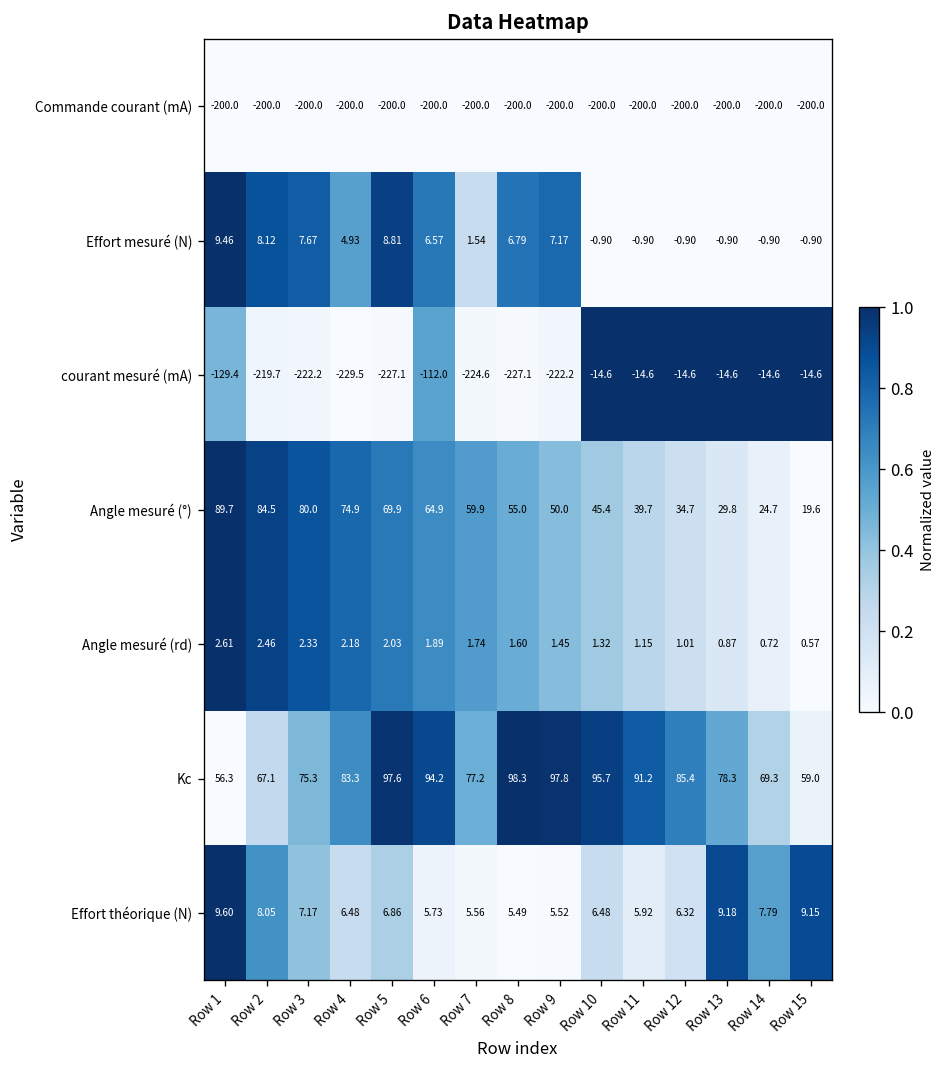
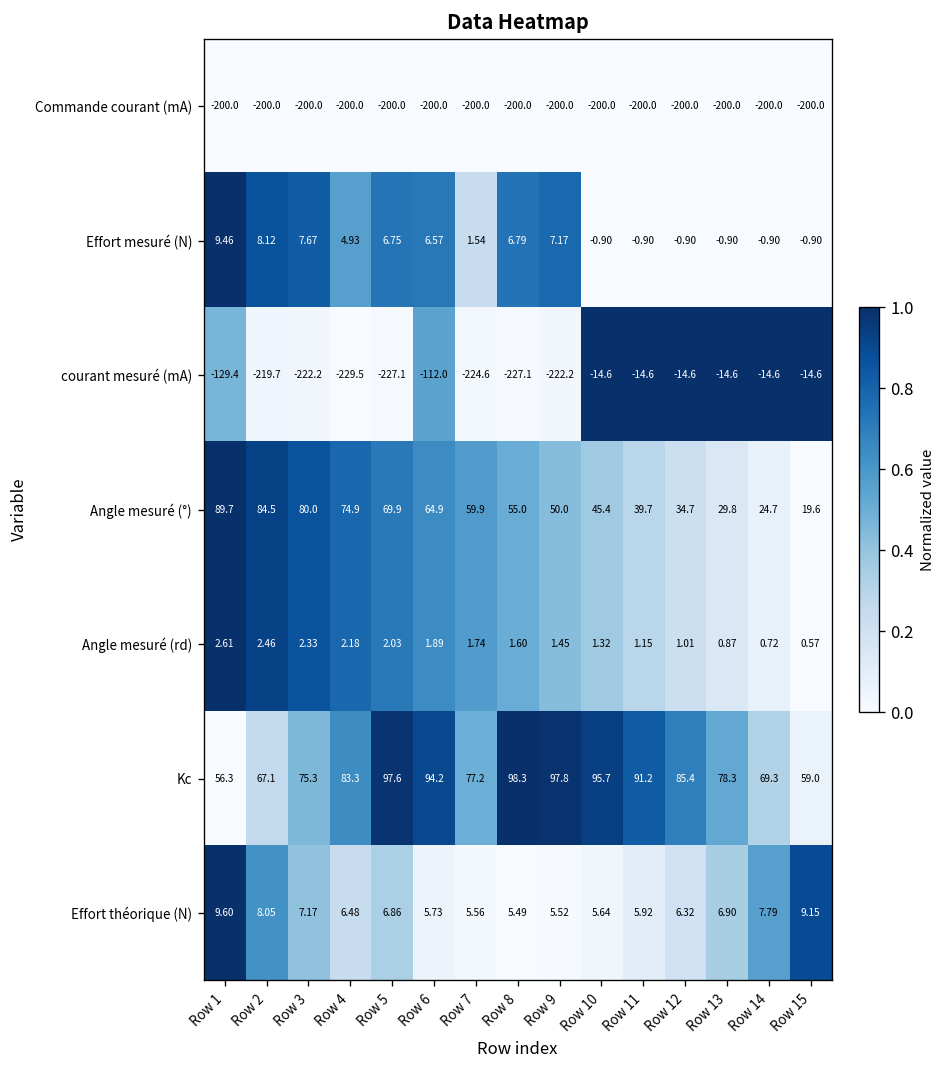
  {
    "Commande courant (mA)": {
      "Row 1": -200.0,
      "Row 2": -200.0,
      "Row 3": -200.0,
      "Row 4": -200.0,
      "Row 5": -200.0,
      "Row 6": -200.0,
      "Row 7": -200.0,
      "Row 8": -200.0,
      "Row 9": -200.0,
      "Row 10": -200.0,
      "Row 11": -200.0,
      "Row 12": -200.0,
      "Row 13": -200.0,
      "Row 14": -200.0,
      "Row 15": -200.0
    },
    "Effort mesuré (N)": {
      "Row 1": 9.46,
      "Row 2": 8.12,
      "Row 3": 7.67,
      "Row 4": 4.93,
-     "Row 5": 8.81,
+     "Row 5": 6.75,
      "Row 6": 6.57,
      "Row 7": 1.54,
      "Row 8": 6.79,
      "Row 9": 7.17,
      "Row 10": -0.90,
      "Row 11": -0.90,
      "Row 12": -0.90,
      "Row 13": -0.90,
      "Row 14": -0.90,
      "Row 15": -0.90
    },
    "courant mesuré (mA)": {
      "Row 1": -129.4,
      "Row 2": -219.7,
      "Row 3": -222.2,
      "Row 4": -229.5,
      "Row 5": -227.1,
      "Row 6": -112.0,
      "Row 7": -224.6,
      "Row 8": -227.1,
      "Row 9": -222.2,
      "Row 10": -14.6,
      "Row 11": -14.6,
      "Row 12": -14.6,
      "Row 13": -14.6,
      "Row 14": -14.6,
      "Row 15": -14.6
    },
    "Angle mesuré (°)": {
      "Row 1": 89.7,
      "Row 2": 84.5,
      "Row 3": 80.0,
      "Row 4": 74.9,
      "Row 5": 69.9,
      "Row 6": 64.9,
      "Row 7": 59.9,
      "Row 8": 55.0,
      "Row 9": 50.0,
      "Row 10": 45.4,
      "Row 11": 39.7,
      "Row 12": 34.7,
      "Row 13": 29.8,
      "Row 14": 24.7,
      "Row 15": 19.6
    },
    "Angle mesuré (rd)": {
      "Row 1": 2.61,
      "Row 2": 2.46,
      "Row 3": 2.33,
      "Row 4": 2.18,
      "Row 5": 2.03,
      "Row 6": 1.89,
      "Row 7": 1.74,
      "Row 8": 1.60,
      "Row 9": 1.45,
      "Row 10": 1.32,
      "Row 11": 1.15,
      "Row 12": 1.01,
      "Row 13": 0.87,
      "Row 14": 0.72,
      "Row 15": 0.57
    },
    "Kc": {
      "Row 1": 56.3,
      "Row 2": 67.1,
      "Row 3": 75.3,
      "Row 4": 83.3,
      "Row 5": 97.6,
      "Row 6": 94.2,
      "Row 7": 77.2,
      "Row 8": 98.3,
      "Row 9": 97.8,
      "Row 10": 95.7,
      "Row 11": 91.2,
      "Row 12": 85.4,
      "Row 13": 78.3,
      "Row 14": 69.3,
      "Row 15": 59.0
    },
    "Effort théorique (N)": {
      "Row 1": 9.60,
      "Row 2": 8.05,
      "Row 3": 7.17,
      "Row 4": 6.48,
      "Row 5": 6.86,
      "Row 6": 5.73,
      "Row 7": 5.56,
      "Row 8": 5.49,
      "Row 9": 5.52,
-     "Row 10": 6.48,
+     "Row 10": 5.64,
      "Row 11": 5.92,
      "Row 12": 6.32,
-     "Row 13": 9.18,
+     "Row 13": 6.90,
      "Row 14": 7.79,
      "Row 15": 9.15
    }
  }
